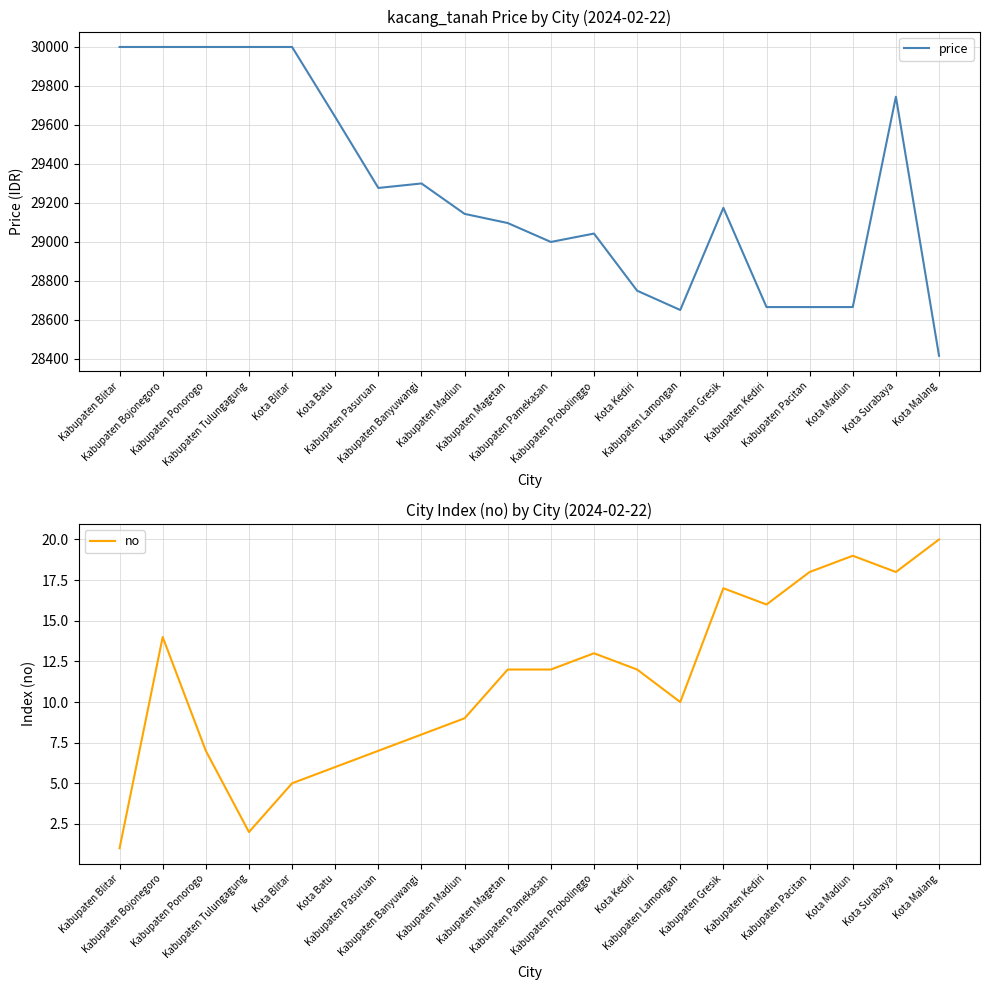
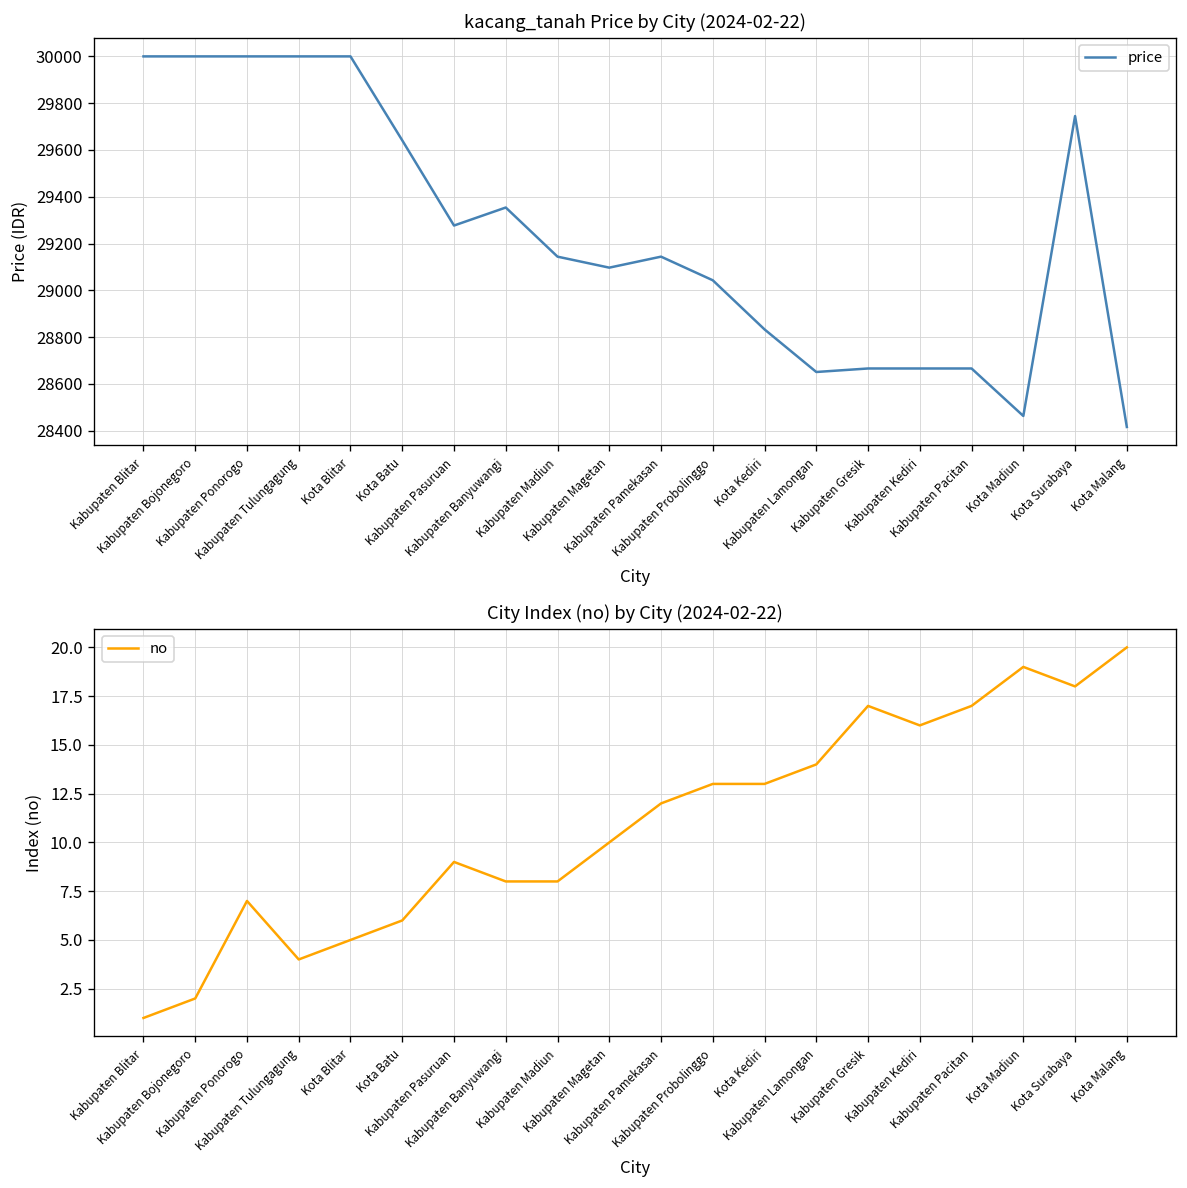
  {
    "kacang_tanah Price by City (2024-02-22)": {
      "Kabupaten Blitar": 30000,
      "Kabupaten Bojonegoro": 30000,
      "Kabupaten Ponorogo": 30000,
      "Kabupaten Tulungagung": 30000,
      "Kota Blitar": 30000,
      "Kota Batu": 29640,
      "Kabupaten Pasuruan": 29280,
-     "Kabupaten Banyuwangi": 29300,
+     "Kabupaten Banyuwangi": 29350,
      "Kabupaten Madiun": 29140,
      "Kabupaten Magetan": 29100,
-     "Kabupaten Pamekasan": 29000,
+     "Kabupaten Pamekasan": 29140,
      "Kabupaten Probolinggo": 29040,
-     "Kota Kediri": 28750,
+     "Kota Kediri": 28830,
      "Kabupaten Lamongan": 28650,
-     "Kabupaten Gresik": 29180,
+     "Kabupaten Gresik": 28670,
      "Kabupaten Kediri": 28670,
      "Kabupaten Pacitan": 28670,
-     "Kota Madiun": 28670,
+     "Kota Madiun": 28460,
      "Kota Surabaya": 29750,
      "Kota Malang": 28420
    },
    "City Index (no) by City (2024-02-22)": {
      "Kabupaten Blitar": 1,
-     "Kabupaten Bojonegoro": 14,
+     "Kabupaten Bojonegoro": 2,
      "Kabupaten Ponorogo": 7,
-     "Kabupaten Tulungagung": 2,
+     "Kabupaten Tulungagung": 4,
      "Kota Blitar": 5,
      "Kota Batu": 6,
-     "Kabupaten Pasuruan": 7,
+     "Kabupaten Pasuruan": 9,
      "Kabupaten Banyuwangi": 8,
-     "Kabupaten Madiun": 9,
-     "Kabupaten Magetan": 12,
+     "Kabupaten Madiun": 8,
+     "Kabupaten Magetan": 10,
      "Kabupaten Pamekasan": 12,
      "Kabupaten Probolinggo": 13,
-     "Kota Kediri": 12,
-     "Kabupaten Lamongan": 10,
+     "Kota Kediri": 13,
+     "Kabupaten Lamongan": 14,
      "Kabupaten Gresik": 17,
      "Kabupaten Kediri": 16,
-     "Kabupaten Pacitan": 18,
+     "Kabupaten Pacitan": 17,
      "Kota Madiun": 19,
      "Kota Surabaya": 18,
      "Kota Malang": 20
    }
  }
